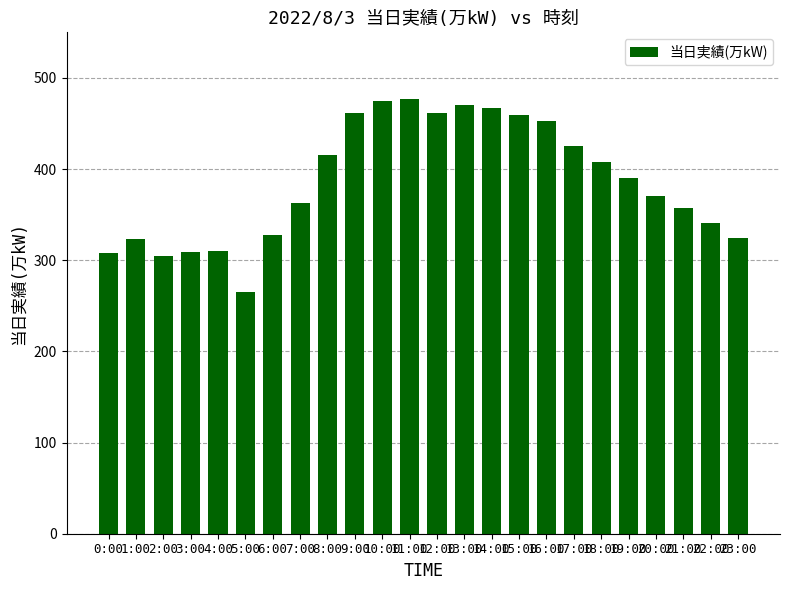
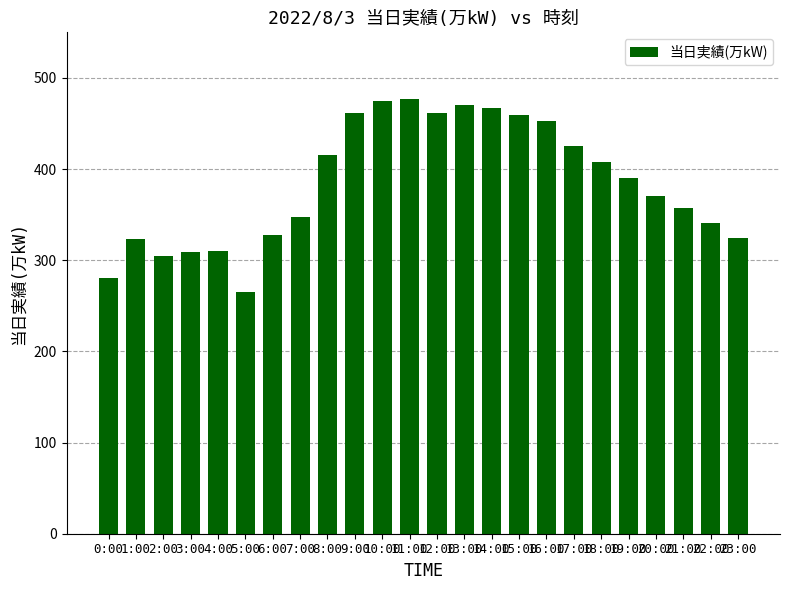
  {
-   "0:00": 310,
+   "0:00": 280,
    "1:00": 320,
    "2:00": 310,
    "3:00": 310,
    "4:00": 310,
    "5:00": 270,
    "6:00": 330,
-   "7:00": 360,
+   "7:00": 350,
    "8:00": 420
  }
